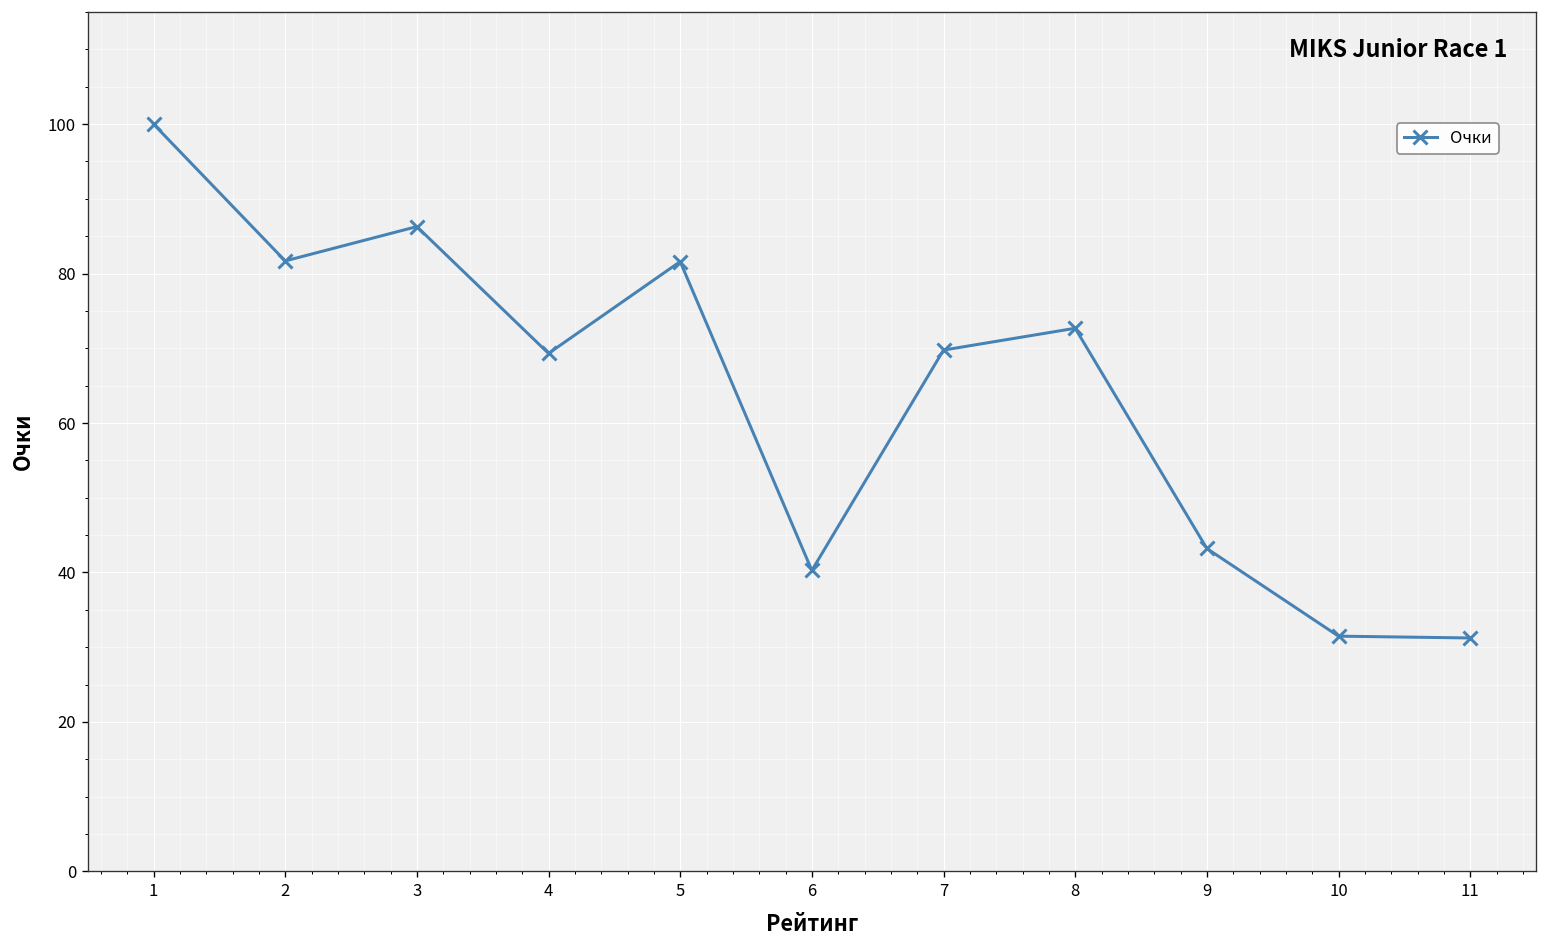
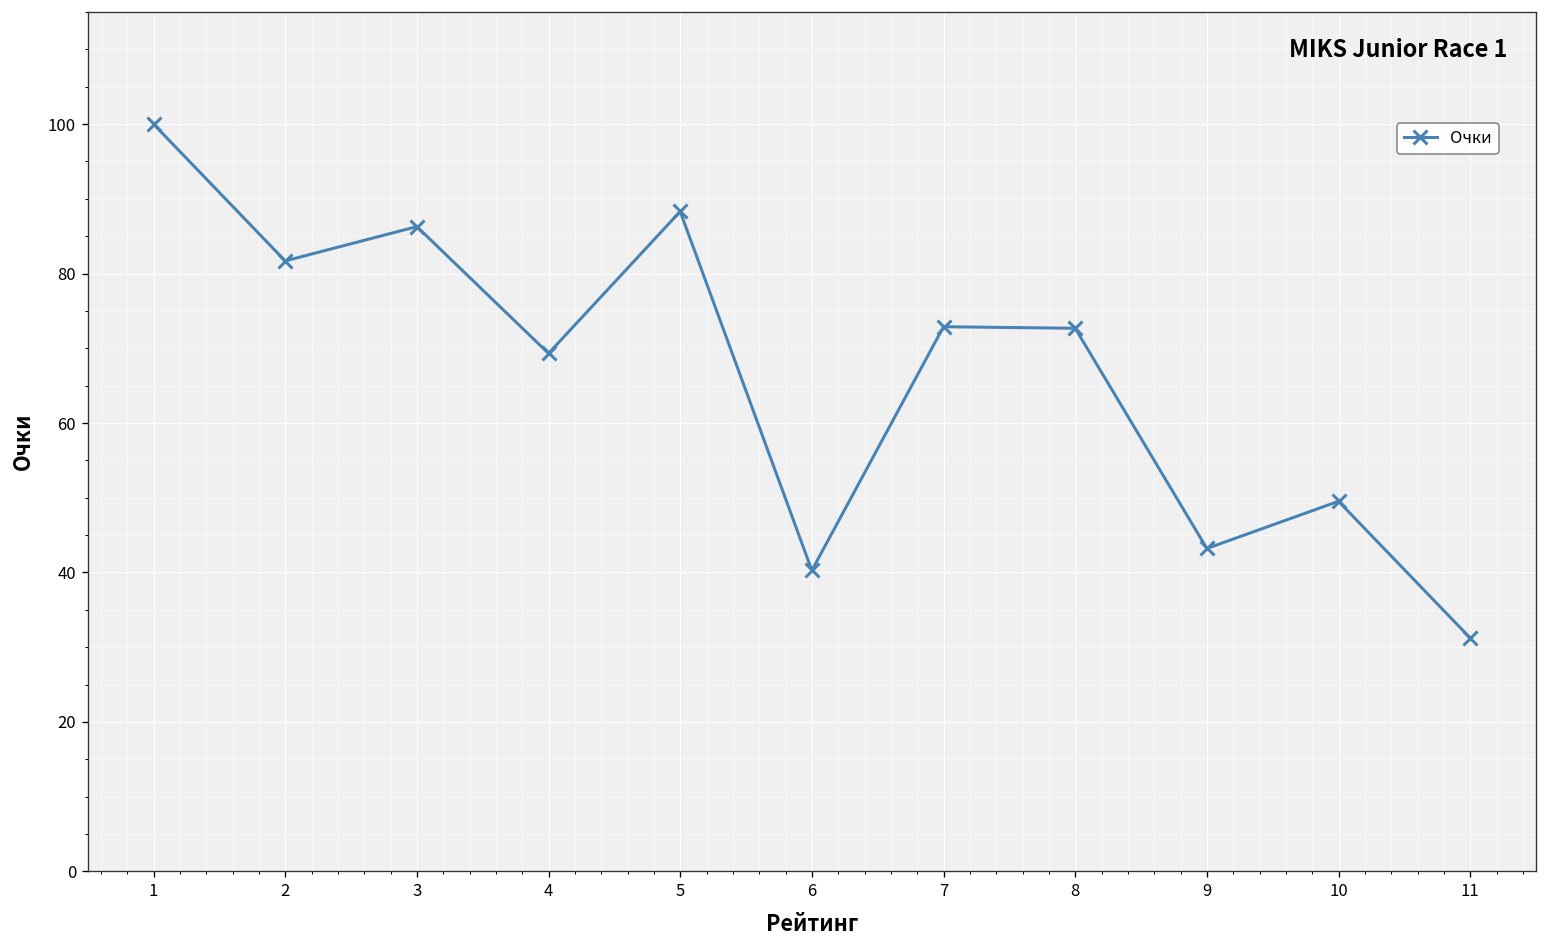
  {
    "1": 100,
    "2": 82,
    "3": 86,
    "4": 69,
-   "5": 82,
+   "5": 88,
    "6": 40,
-   "7": 70,
+   "7": 73,
    "8": 73,
    "9": 43,
-   "10": 31,
+   "10": 50,
    "11": 31
  }
